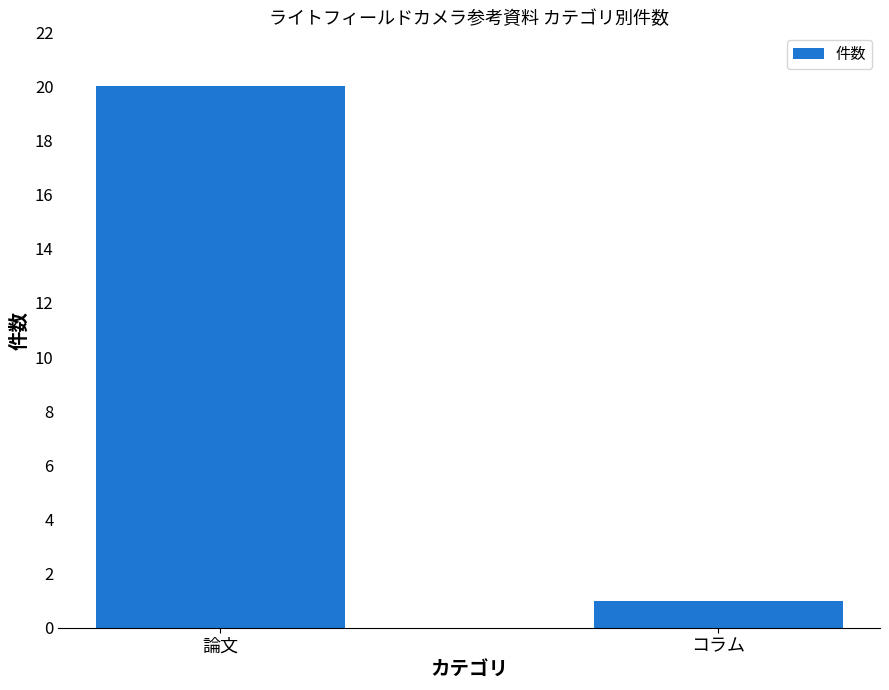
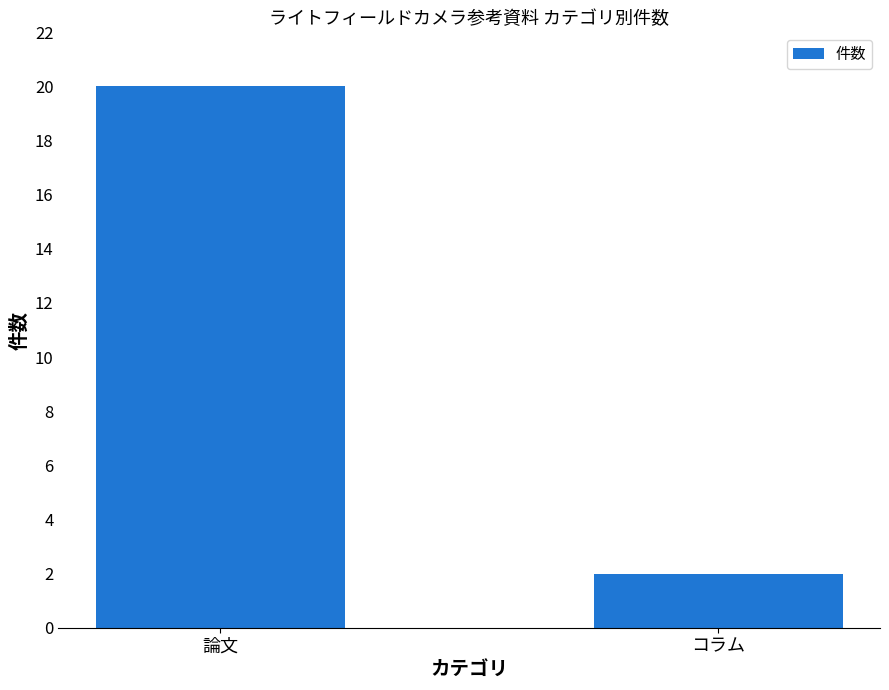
  {
    "論文": 20,
-   "コラム": 1
+   "コラム": 2
  }
